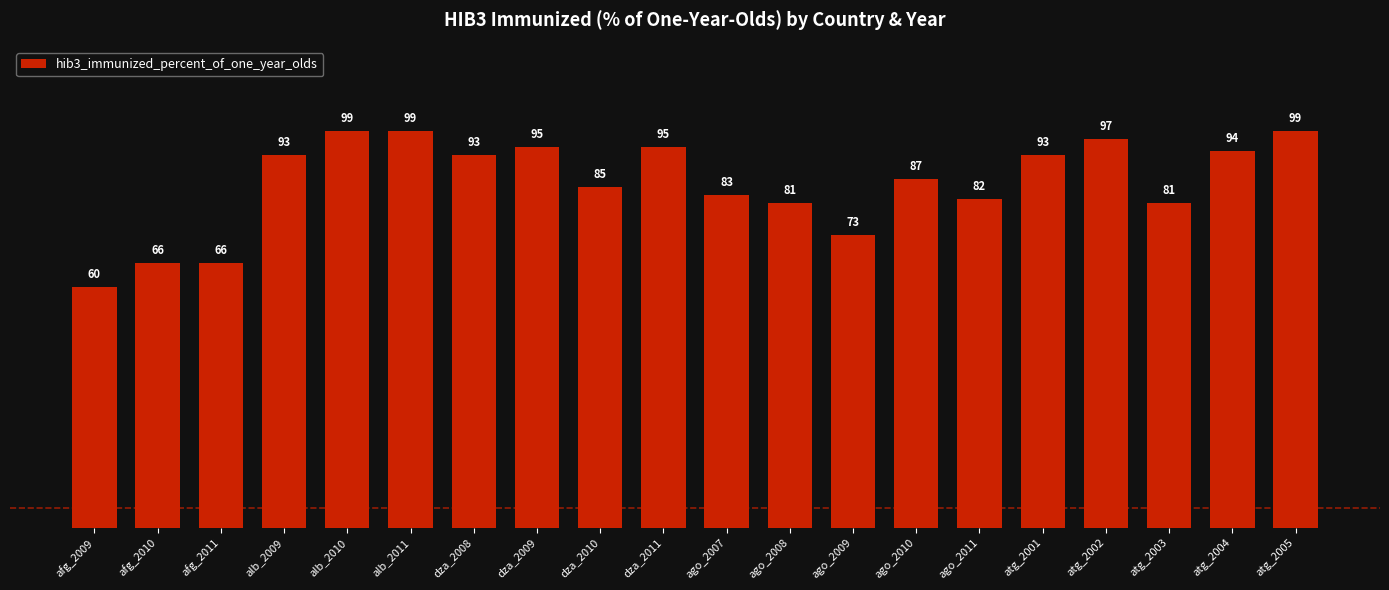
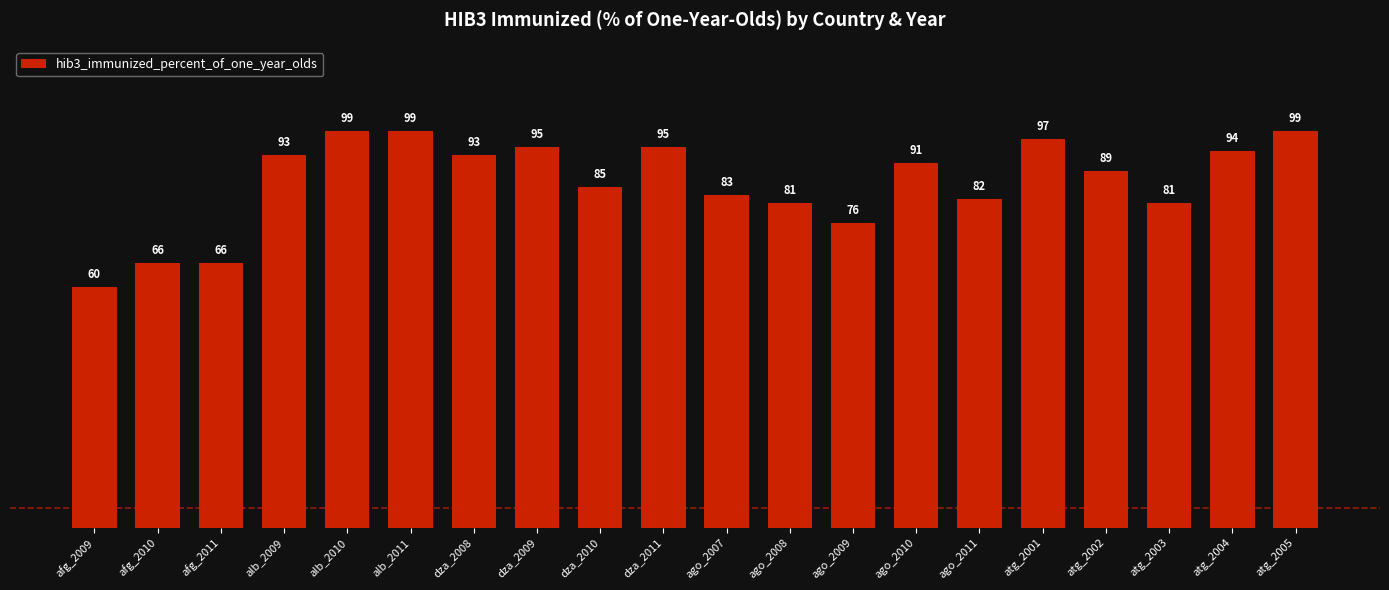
  {
    "afg_2009": 60,
    "afg_2010": 66,
    "afg_2011": 66,
    "alb_2009": 93,
    "alb_2010": 99,
    "alb_2011": 99,
    "dza_2008": 93,
    "dza_2009": 95,
    "dza_2010": 85,
    "dza_2011": 95,
    "ago_2007": 83,
    "ago_2008": 81,
-   "ago_2009": 73,
-   "ago_2010": 87,
+   "ago_2009": 76,
+   "ago_2010": 91,
    "ago_2011": 82,
-   "atg_2001": 93,
-   "atg_2002": 97,
+   "atg_2001": 97,
+   "atg_2002": 89,
    "atg_2003": 81,
    "atg_2004": 94,
    "atg_2005": 99
  }
